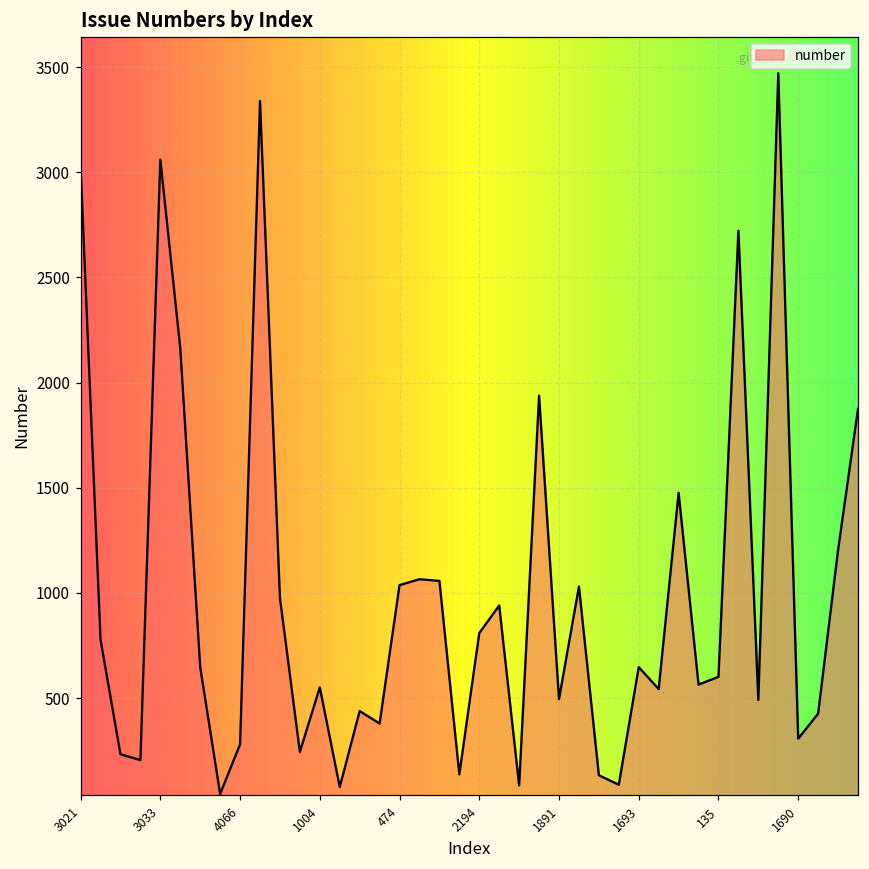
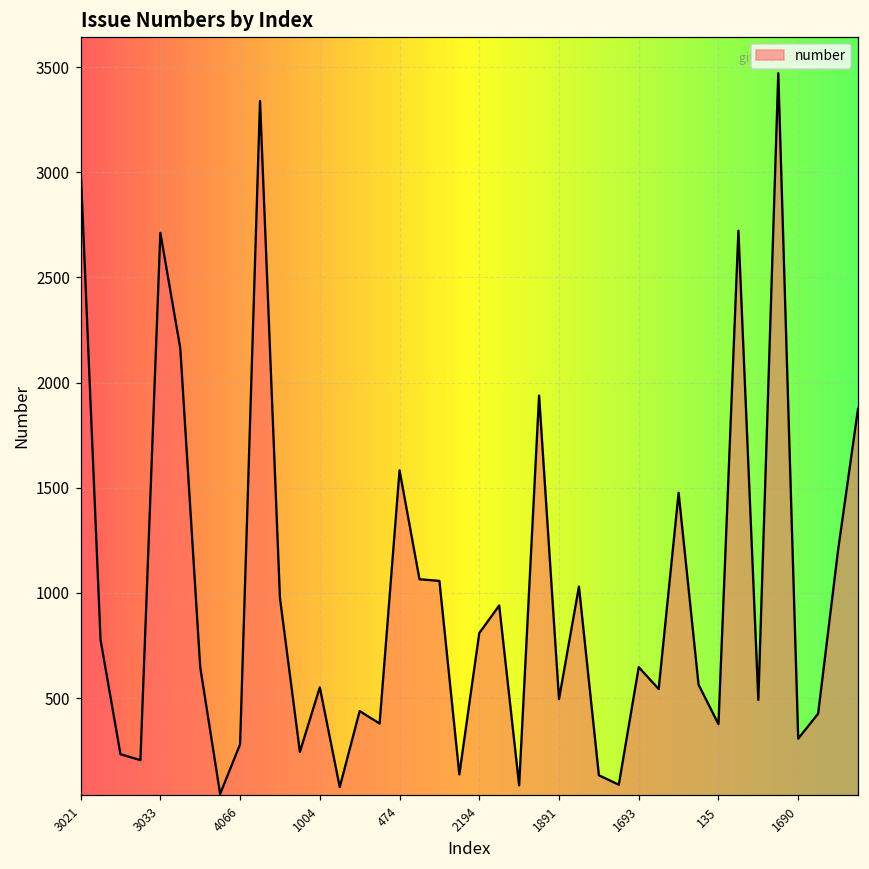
  {
    "3021": 3020,
-   "3033": 3060,
+   "3033": 2710,
    "4066": 280,
    "1004": 550,
-   "474": 1040,
+   "474": 1580,
    "2194": 810,
    "1891": 500,
    "1693": 650,
-   "135": 600,
+   "135": 380,
    "1690": 310
  }
